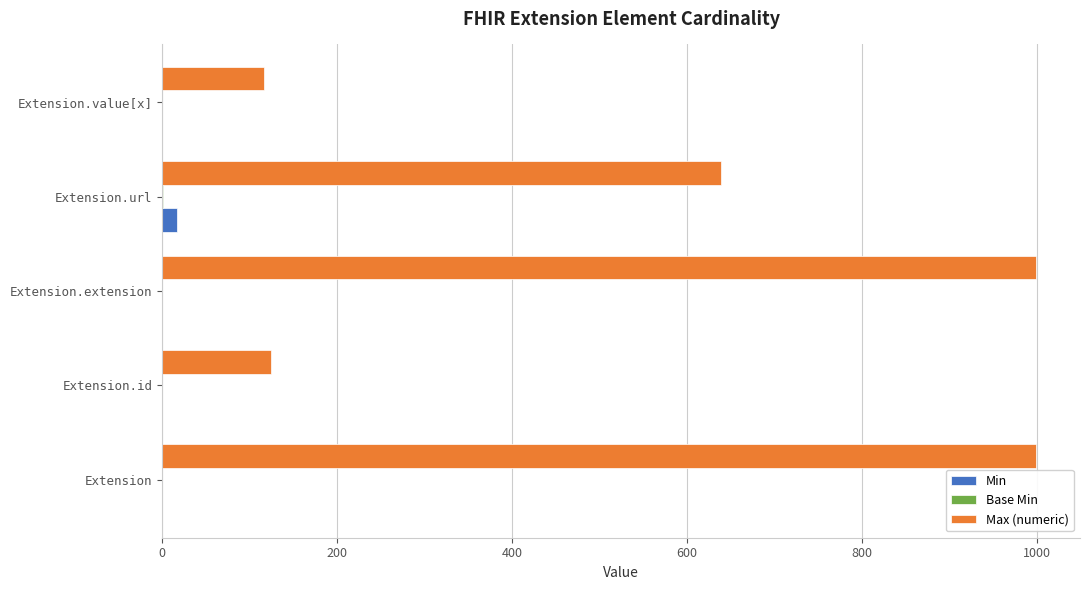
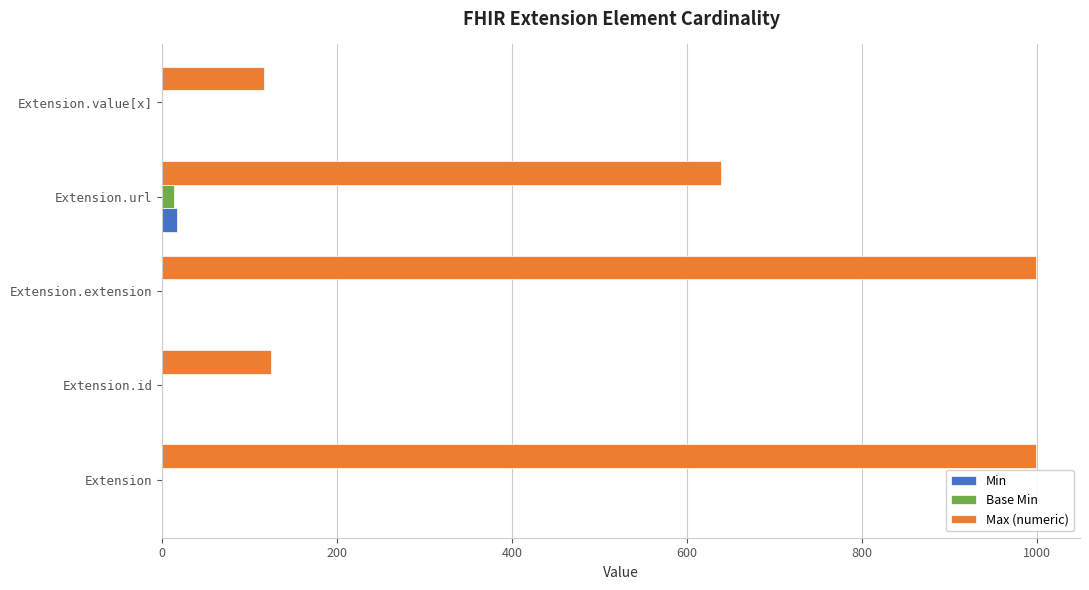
  {
    "Min": {
      "Extension.value[x]": 0,
      "Extension.url": 20,
      "Extension.extension": 0,
      "Extension.id": 0,
      "Extension": 0
    },
    "Base Min": {
      "Extension.value[x]": 0,
-     "Extension.url": 0,
+     "Extension.url": 10,
      "Extension.extension": 0,
      "Extension.id": 0,
      "Extension": 0
    },
    "Max (numeric)": {
      "Extension.value[x]": 120,
      "Extension.url": 640,
      "Extension.extension": 1000,
      "Extension.id": 120,
      "Extension": 1000
    }
  }
